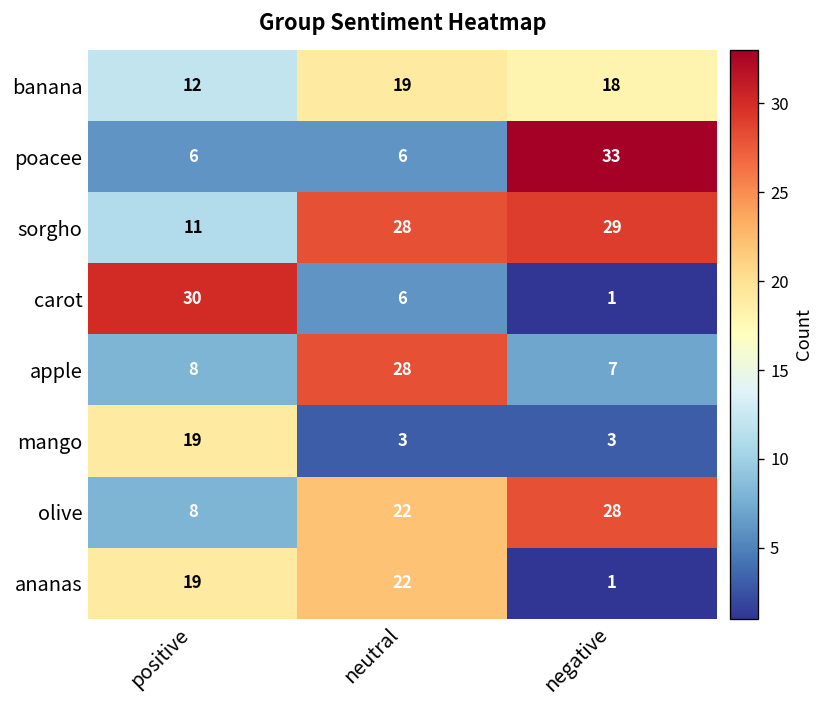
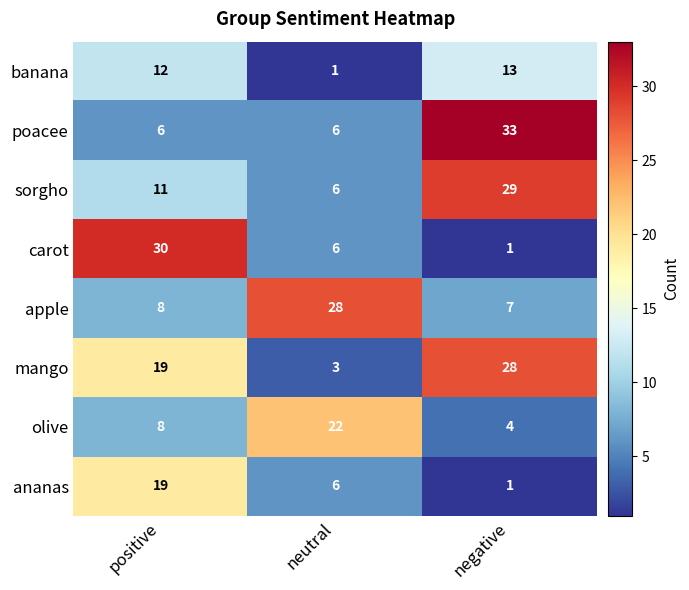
  {
    "banana": {
      "positive": 12,
-     "neutral": 19,
-     "negative": 18
+     "neutral": 1,
+     "negative": 13
    },
    "poacee": {
      "positive": 6,
      "neutral": 6,
      "negative": 33
    },
    "sorgho": {
      "positive": 11,
-     "neutral": 28,
+     "neutral": 6,
      "negative": 29
    },
    "carot": {
      "positive": 30,
      "neutral": 6,
      "negative": 1
    },
    "apple": {
      "positive": 8,
      "neutral": 28,
      "negative": 7
    },
    "mango": {
      "positive": 19,
      "neutral": 3,
-     "negative": 3
+     "negative": 28
    },
    "olive": {
      "positive": 8,
      "neutral": 22,
-     "negative": 28
+     "negative": 4
    },
    "ananas": {
      "positive": 19,
-     "neutral": 22,
+     "neutral": 6,
      "negative": 1
    }
  }
